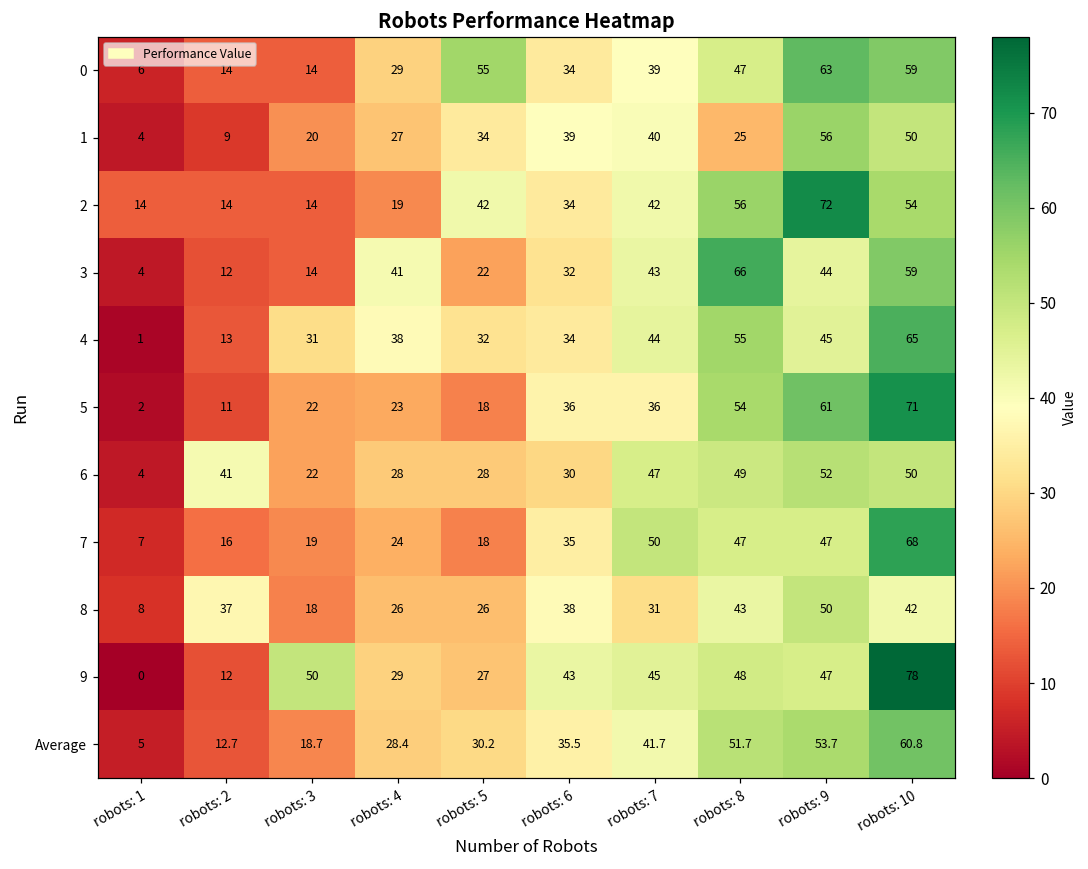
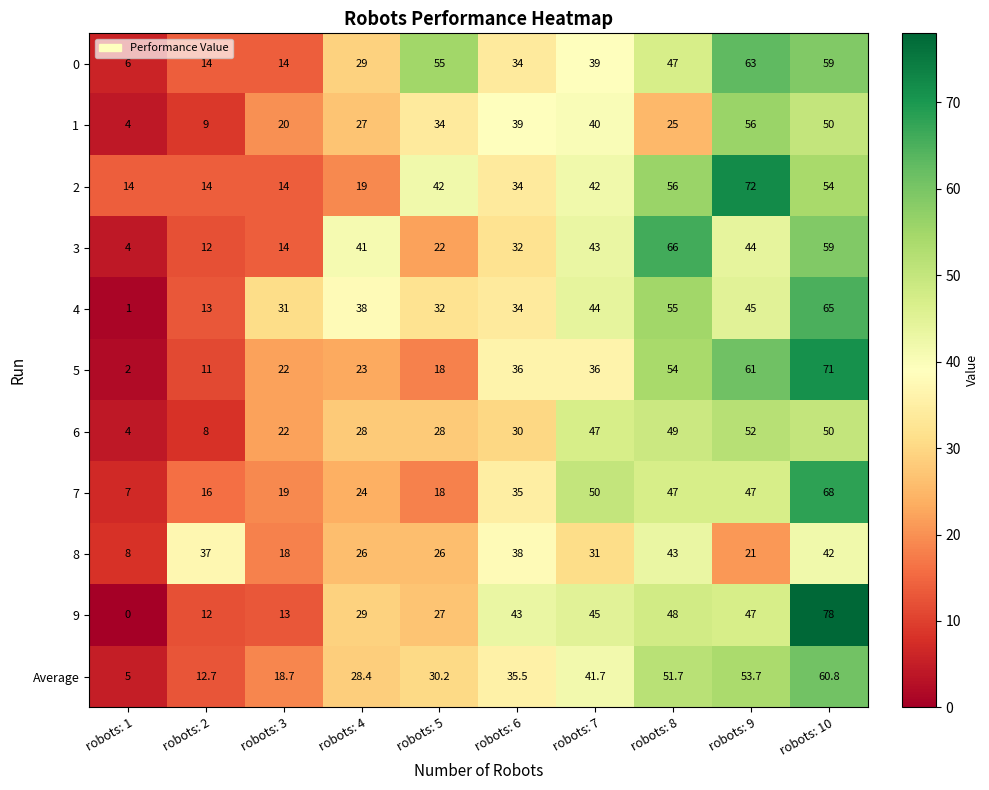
  {
    "0": {
      "robots: 1": 6,
      "robots: 2": 14,
      "robots: 3": 14,
      "robots: 4": 29,
      "robots: 5": 55,
      "robots: 6": 34,
      "robots: 7": 39,
      "robots: 8": 47,
      "robots: 9": 63,
      "robots: 10": 59
    },
    "1": {
      "robots: 1": 4,
      "robots: 2": 9,
      "robots: 3": 20,
      "robots: 4": 27,
      "robots: 5": 34,
      "robots: 6": 39,
      "robots: 7": 40,
      "robots: 8": 25,
      "robots: 9": 56,
      "robots: 10": 50
    },
    "2": {
      "robots: 1": 14,
      "robots: 2": 14,
      "robots: 3": 14,
      "robots: 4": 19,
      "robots: 5": 42,
      "robots: 6": 34,
      "robots: 7": 42,
      "robots: 8": 56,
      "robots: 9": 72,
      "robots: 10": 54
    },
    "3": {
      "robots: 1": 4,
      "robots: 2": 12,
      "robots: 3": 14,
      "robots: 4": 41,
      "robots: 5": 22,
      "robots: 6": 32,
      "robots: 7": 43,
      "robots: 8": 66,
      "robots: 9": 44,
      "robots: 10": 59
    },
    "4": {
      "robots: 1": 1,
      "robots: 2": 13,
      "robots: 3": 31,
      "robots: 4": 38,
      "robots: 5": 32,
      "robots: 6": 34,
      "robots: 7": 44,
      "robots: 8": 55,
      "robots: 9": 45,
      "robots: 10": 65
    },
    "5": {
      "robots: 1": 2,
      "robots: 2": 11,
      "robots: 3": 22,
      "robots: 4": 23,
      "robots: 5": 18,
      "robots: 6": 36,
      "robots: 7": 36,
      "robots: 8": 54,
      "robots: 9": 61,
      "robots: 10": 71
    },
    "6": {
      "robots: 1": 4,
-     "robots: 2": 41,
+     "robots: 2": 8,
      "robots: 3": 22,
      "robots: 4": 28,
      "robots: 5": 28,
      "robots: 6": 30,
      "robots: 7": 47,
      "robots: 8": 49,
      "robots: 9": 52,
      "robots: 10": 50
    },
    "7": {
      "robots: 1": 7,
      "robots: 2": 16,
      "robots: 3": 19,
      "robots: 4": 24,
      "robots: 5": 18,
      "robots: 6": 35,
      "robots: 7": 50,
      "robots: 8": 47,
      "robots: 9": 47,
      "robots: 10": 68
    },
    "8": {
      "robots: 1": 8,
      "robots: 2": 37,
      "robots: 3": 18,
      "robots: 4": 26,
      "robots: 5": 26,
      "robots: 6": 38,
      "robots: 7": 31,
      "robots: 8": 43,
-     "robots: 9": 50,
+     "robots: 9": 21,
      "robots: 10": 42
    },
    "9": {
      "robots: 1": 0,
      "robots: 2": 12,
-     "robots: 3": 50,
+     "robots: 3": 13,
      "robots: 4": 29,
      "robots: 5": 27,
      "robots: 6": 43,
      "robots: 7": 45,
      "robots: 8": 48,
      "robots: 9": 47,
      "robots: 10": 78
    },
    "Average": {
      "robots: 1": 5,
      "robots: 2": 12.7,
      "robots: 3": 18.7,
      "robots: 4": 28.4,
      "robots: 5": 30.2,
      "robots: 6": 35.5,
      "robots: 7": 41.7,
      "robots: 8": 51.7,
      "robots: 9": 53.7,
      "robots: 10": 60.8
    }
  }
